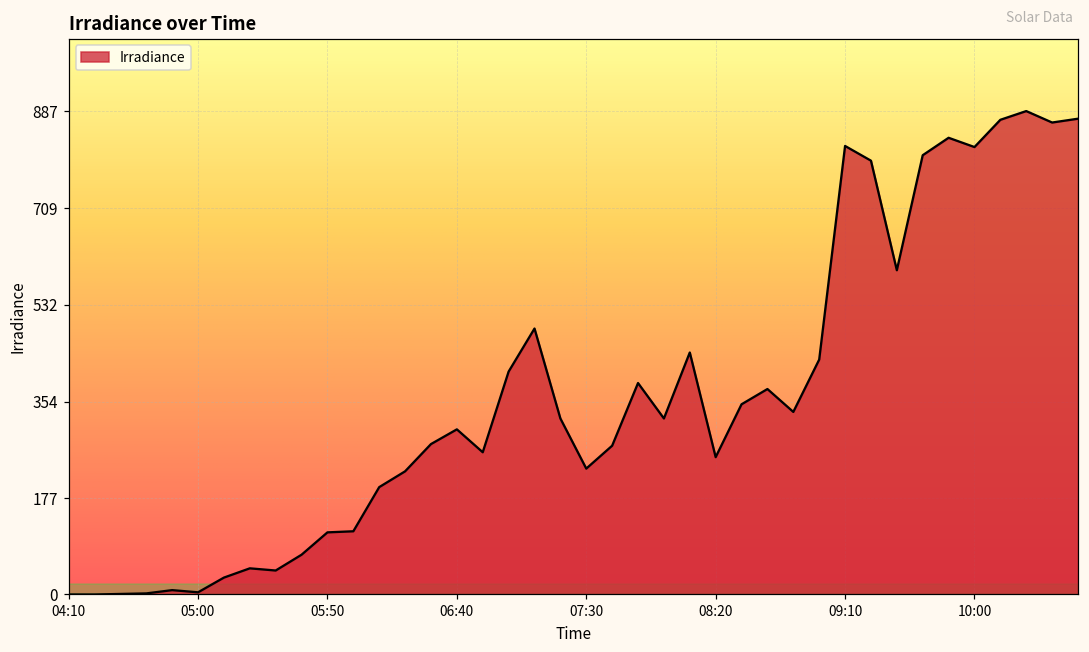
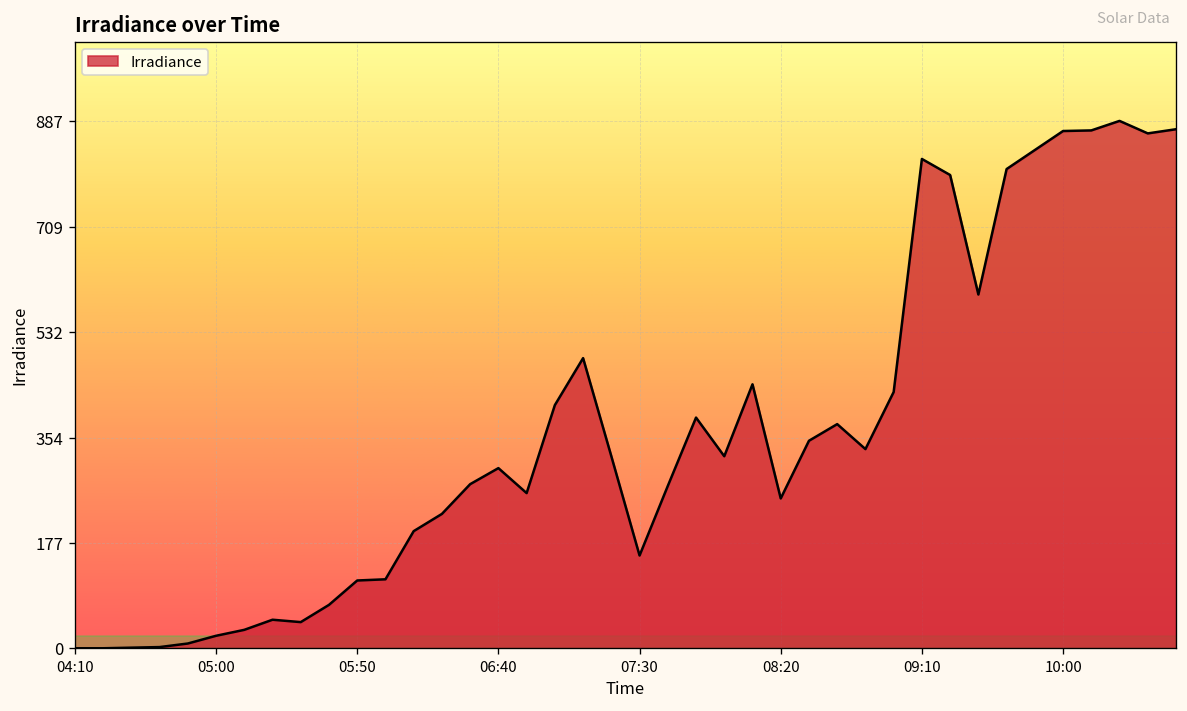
  {
    "04:10": 0,
-   "05:00": 0,
+   "05:00": 20,
    "05:50": 110,
    "06:40": 300,
-   "07:30": 230,
+   "07:30": 160,
    "08:20": 250,
    "09:10": 820,
-   "10:00": 820
+   "10:00": 870
  }
